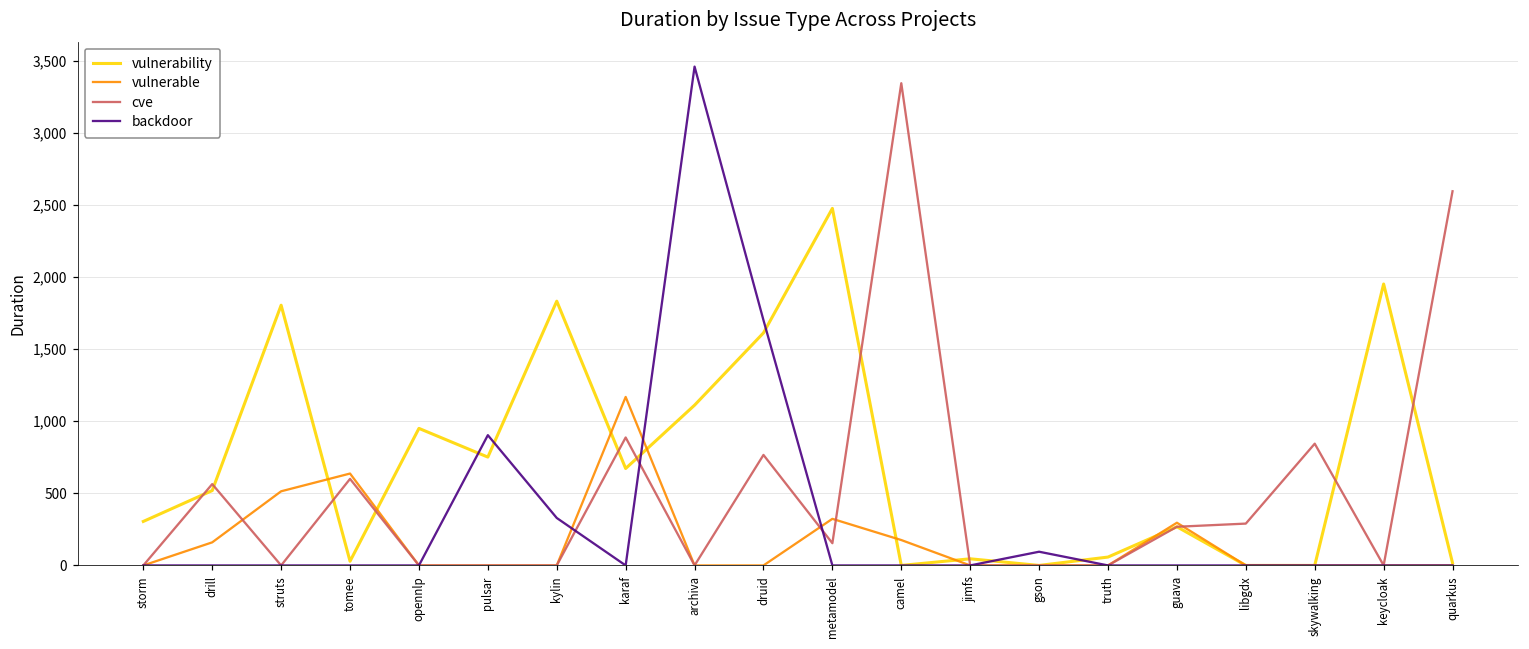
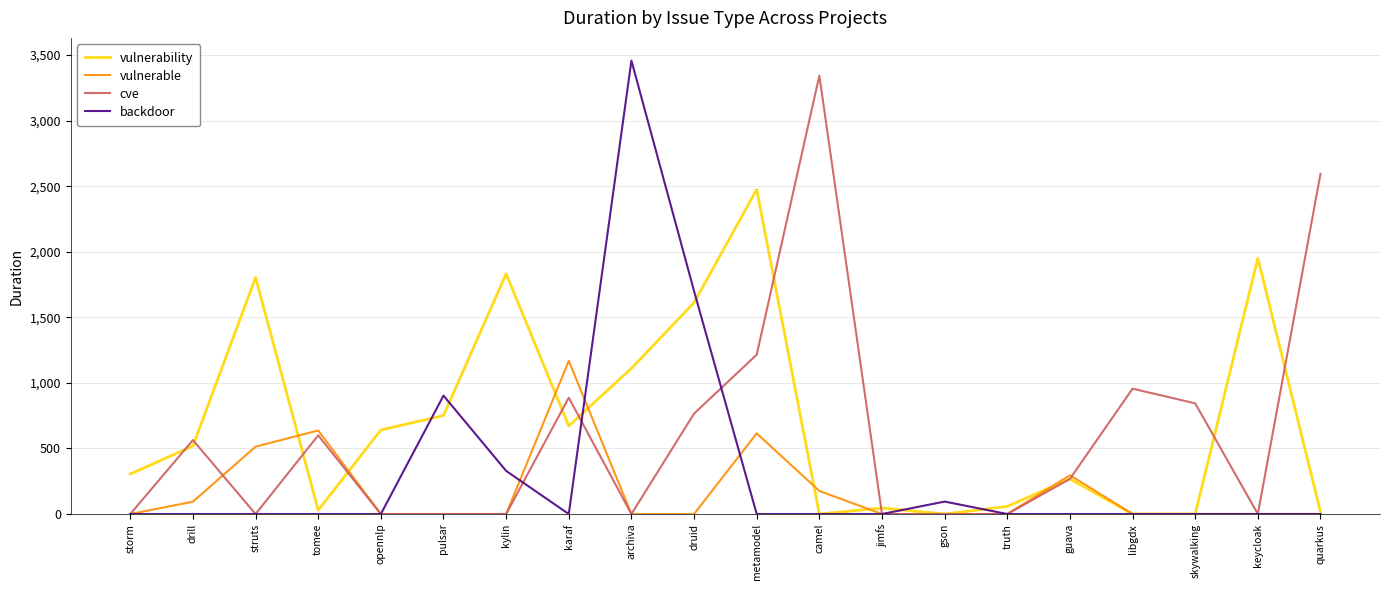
  {
    "vulnerability": {
      "storm": "310",
      "drill": "520",
      "struts": "1,800",
      "tomee": "30",
-     "opennlp": "950",
+     "opennlp": "640",
      "pulsar": "750",
      "kylin": "1,830",
      "karaf": "670",
      "archiva": "1,110",
      "druid": "1,610",
      "metamodel": "2,480",
      "jimfs": "50",
      "truth": "60",
      "keycloak": "1,950"
    },
    "vulnerable": {
-     "drill": "160",
+     "drill": "90",
      "struts": "510",
      "tomee": "640",
      "karaf": "1,170",
      "druid": "0",
-     "metamodel": "320",
+     "metamodel": "620",
      "camel": "180",
      "guava": "300"
    },
    "cve": {
      "drill": "560",
      "tomee": "600",
      "karaf": "890",
      "druid": "770",
-     "metamodel": "150",
+     "metamodel": "1,220",
      "camel": "3,340",
-     "libgdx": "290",
+     "libgdx": "960",
      "skywalking": "840",
      "quarkus": "2,590"
    },
    "backdoor": {
      "drill": "0",
      "tomee": "0",
      "pulsar": "900",
      "kylin": "330",
      "karaf": "0",
      "archiva": "3,460",
      "druid": "1,700",
      "metamodel": "0",
      "gson": "100",
      "guava": "0"
    }
  }
